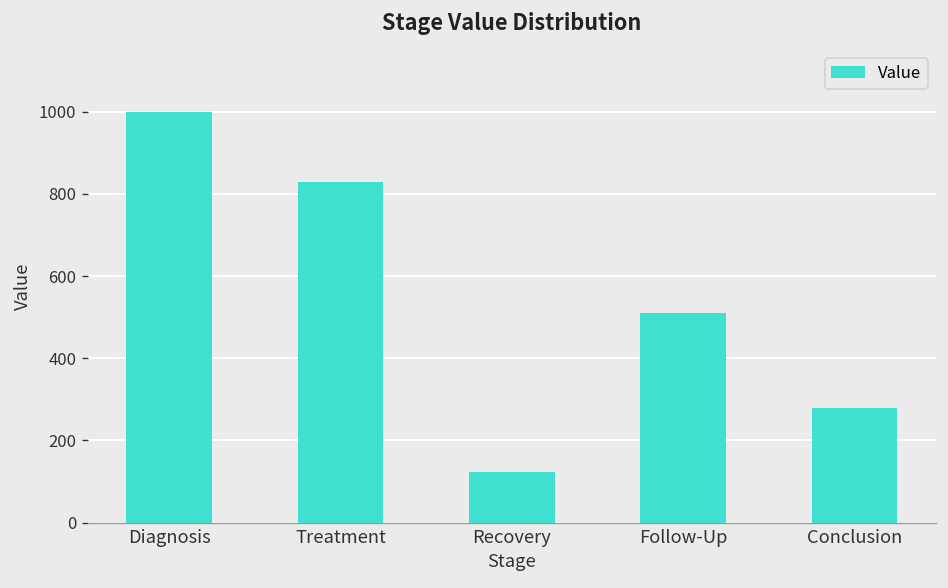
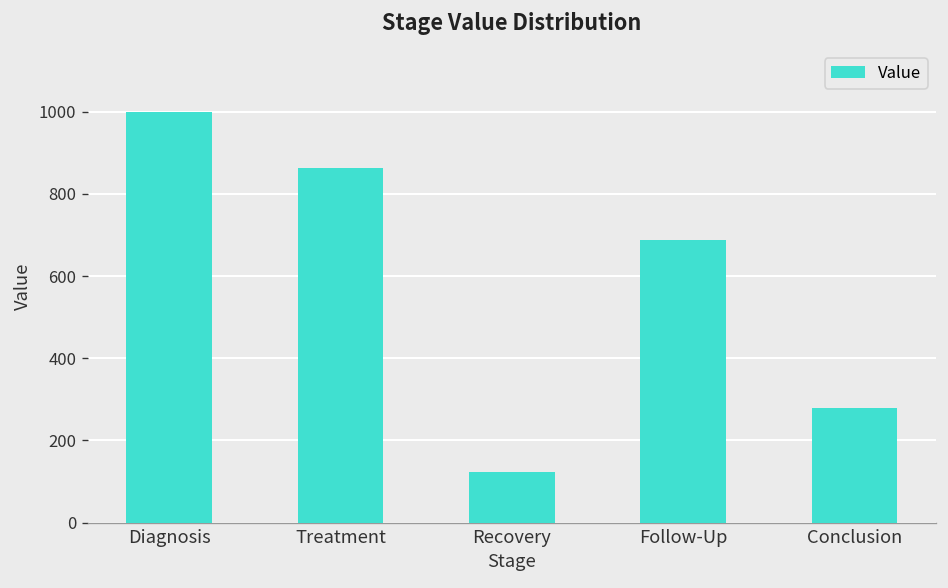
  {
    "Diagnosis": 1000,
-   "Treatment": 830,
+   "Treatment": 860,
    "Recovery": 120,
-   "Follow-Up": 510,
+   "Follow-Up": 690,
    "Conclusion": 280
  }
